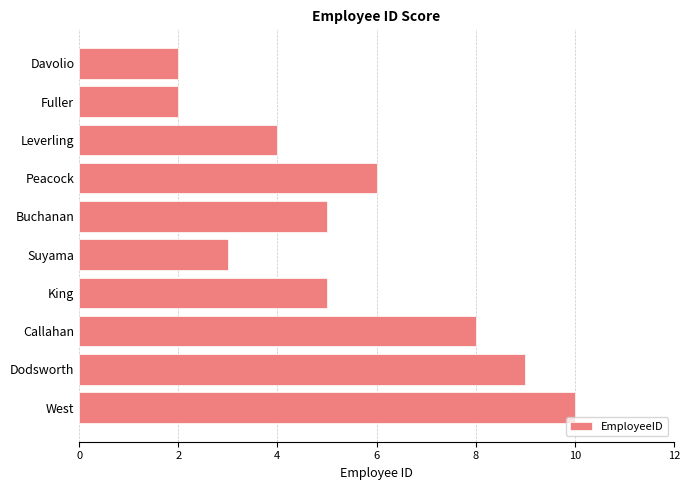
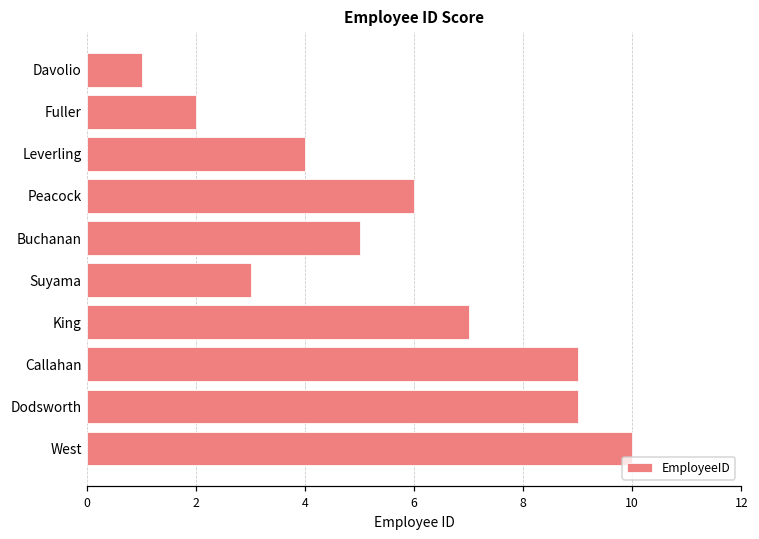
  {
-   "Davolio": 2,
+   "Davolio": 1,
    "Fuller": 2,
    "Leverling": 4,
    "Peacock": 6,
    "Buchanan": 5,
    "Suyama": 3,
-   "King": 5,
-   "Callahan": 8,
+   "King": 7,
+   "Callahan": 9,
    "Dodsworth": 9,
    "West": 10
  }
